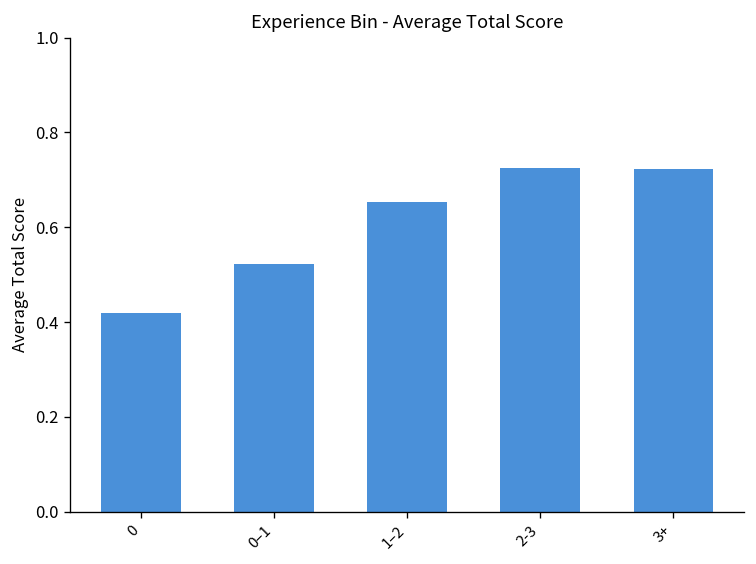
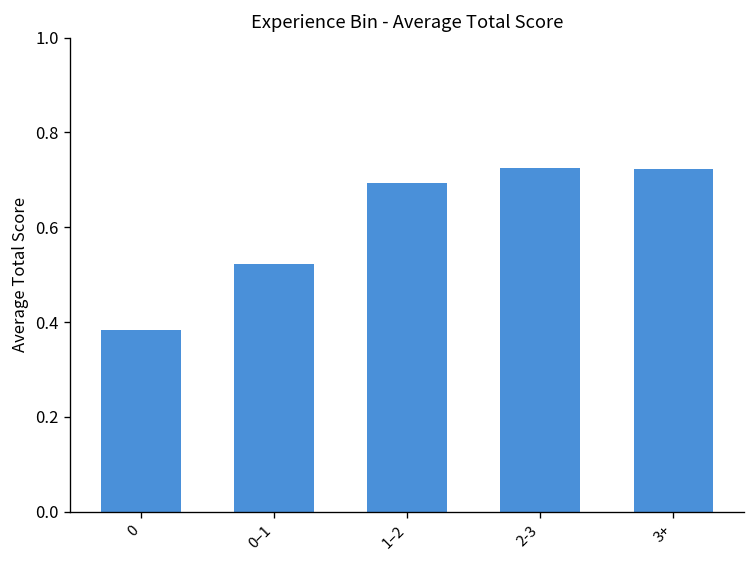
  {
-   "0": 0.42,
+   "0": 0.38,
    "0–1": 0.52,
-   "1–2": 0.65,
+   "1–2": 0.69,
    "2-3": 0.73,
    "3+": 0.72
  }
